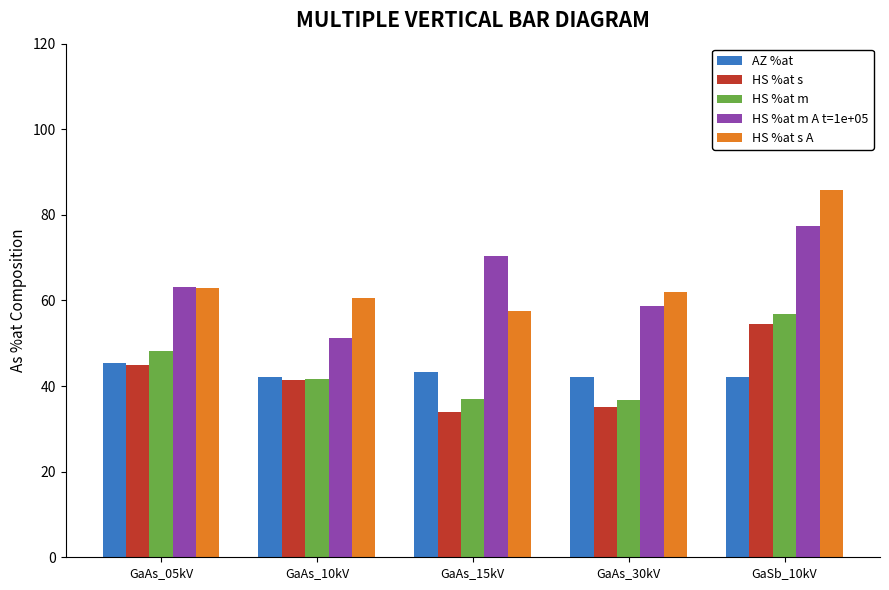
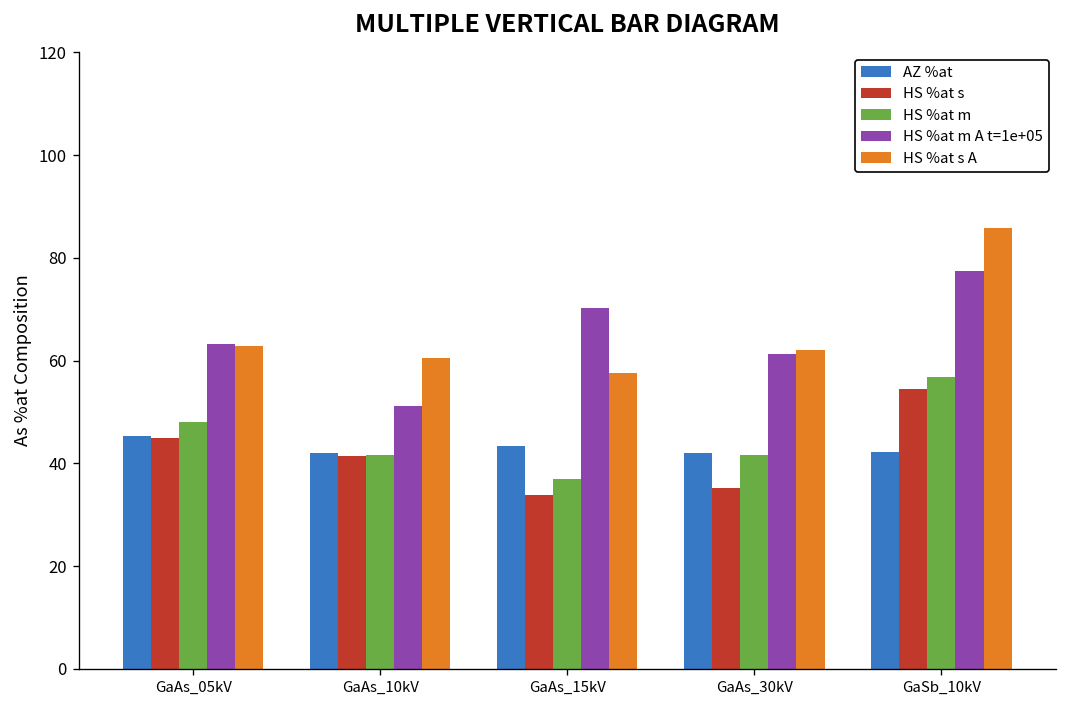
  {
    "AZ %at": {
      "GaAs_05kV": 45,
      "GaAs_10kV": 42,
      "GaAs_15kV": 43,
      "GaAs_30kV": 42,
      "GaSb_10kV": 42
    },
    "HS %at s": {
      "GaAs_05kV": 45,
      "GaAs_10kV": 41,
      "GaAs_15kV": 34,
      "GaAs_30kV": 35,
      "GaSb_10kV": 54
    },
    "HS %at m": {
      "GaAs_05kV": 48,
      "GaAs_10kV": 42,
      "GaAs_15kV": 37,
-     "GaAs_30kV": 37,
+     "GaAs_30kV": 42,
      "GaSb_10kV": 57
    },
    "HS %at m A t=1e+05": {
      "GaAs_05kV": 63,
      "GaAs_10kV": 51,
      "GaAs_15kV": 70,
-     "GaAs_30kV": 59,
+     "GaAs_30kV": 61,
      "GaSb_10kV": 77
    },
    "HS %at s A": {
      "GaAs_05kV": 63,
      "GaAs_10kV": 61,
      "GaAs_15kV": 58,
      "GaAs_30kV": 62,
      "GaSb_10kV": 86
    }
  }
